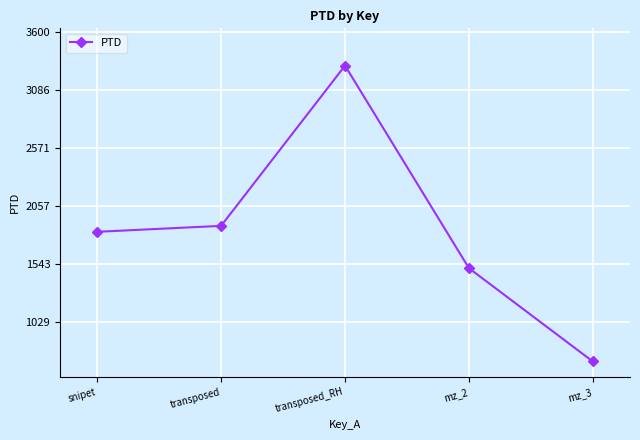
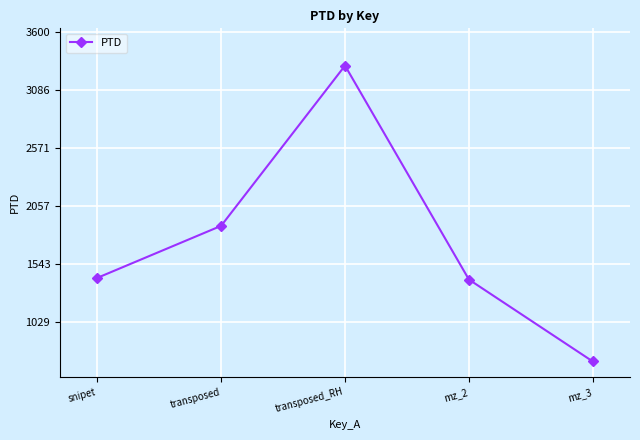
  {
-   "snipet": 1830,
+   "snipet": 1420,
    "transposed": 1880,
    "transposed_RH": 3300,
-   "mz_2": 1510,
+   "mz_2": 1410,
    "mz_3": 680
  }
